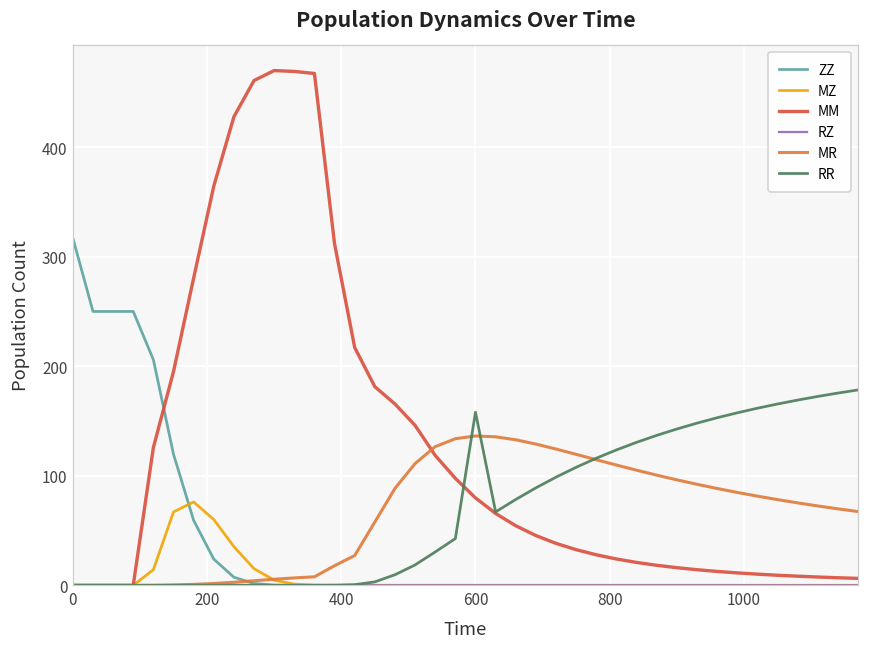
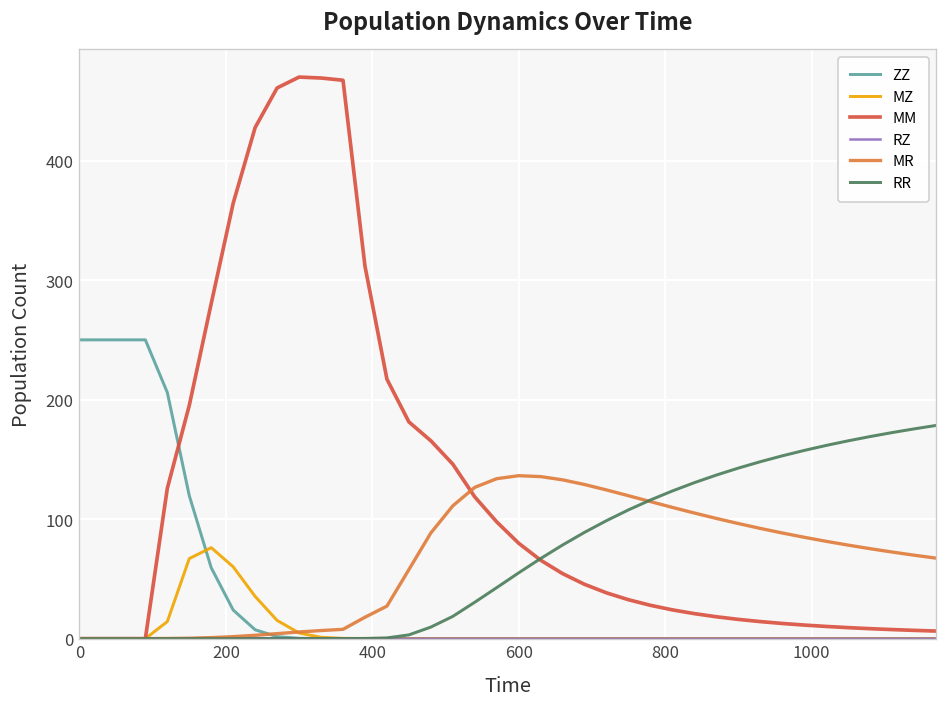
  {
    "ZZ": {
-     "0": 320
+     "0": 250
    },
    "RR": {
-     "600": 160
+     "600": 60
    }
  }
